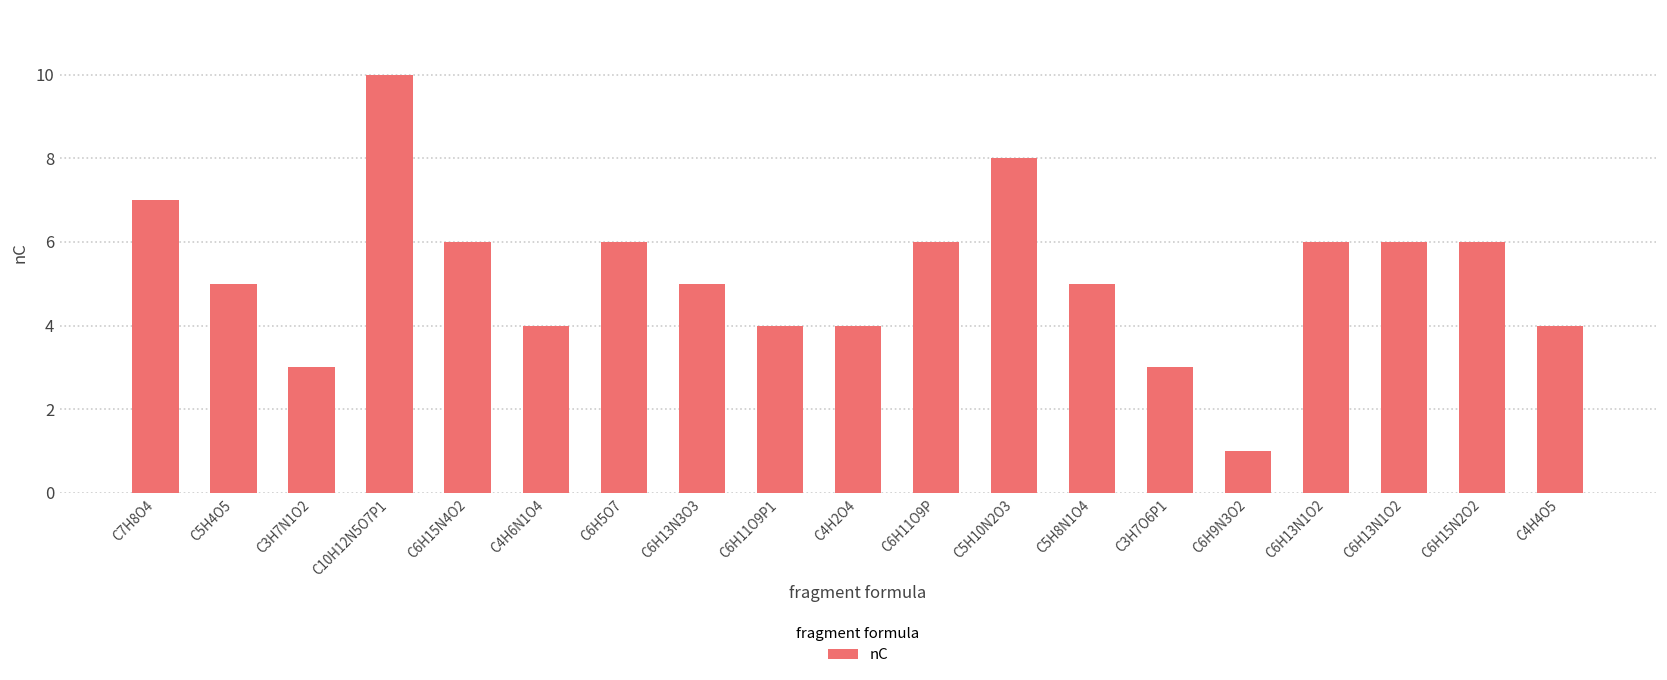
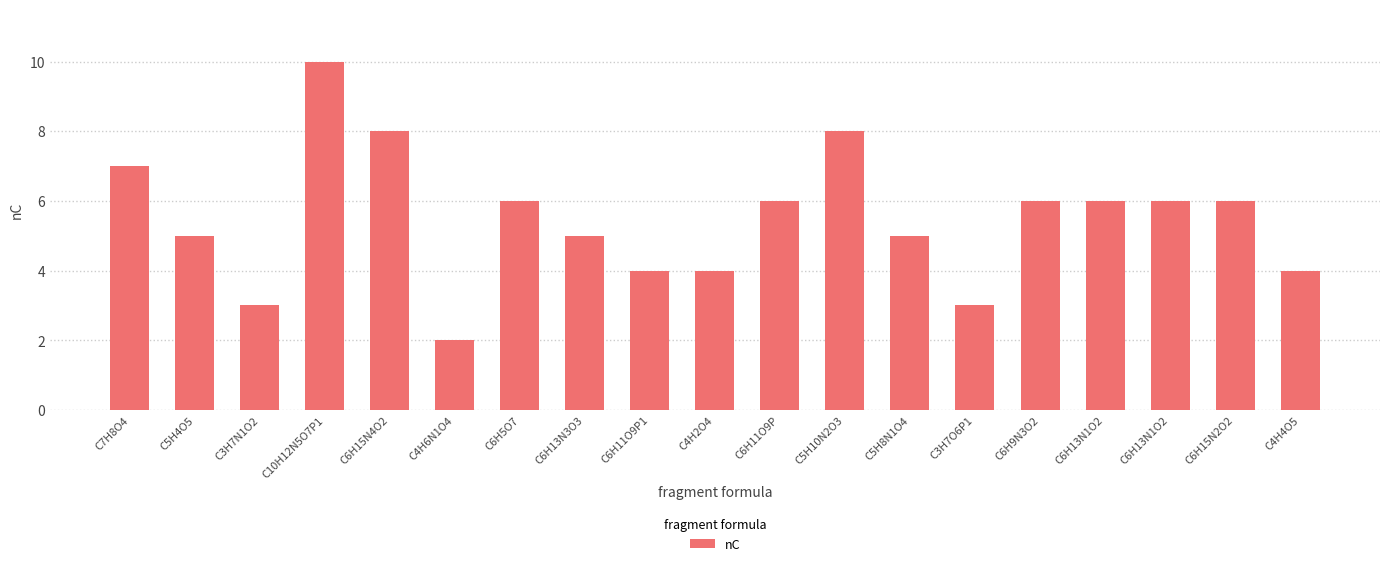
  {
    "C7H8O4": 7,
    "C5H4O5": 5,
    "C3H7N1O2": 3,
    "C10H12N5O7P1": 10,
-   "C6H15N4O2": 6,
-   "C4H6N1O4": 4,
+   "C6H15N4O2": 8,
+   "C4H6N1O4": 2,
    "C6H5O7": 6,
    "C6H13N3O3": 5,
    "C6H11O9P1": 4,
    "C4H2O4": 4,
    "C6H11O9P": 6,
    "C5H10N2O3": 8,
    "C5H8N1O4": 5,
    "C3H7O6P1": 3,
-   "C6H9N3O2": 1,
+   "C6H9N3O2": 6,
    "C6H15N2O2": 6,
    "C4H4O5": 4
  }
